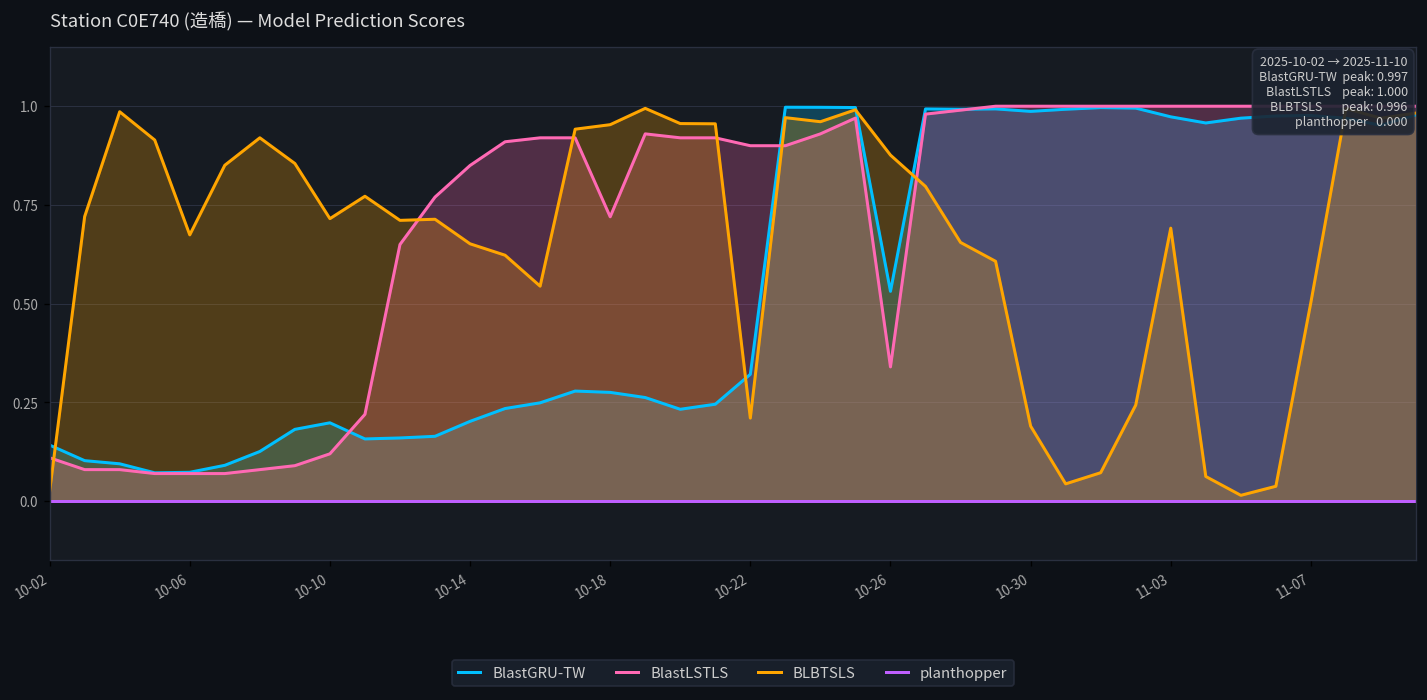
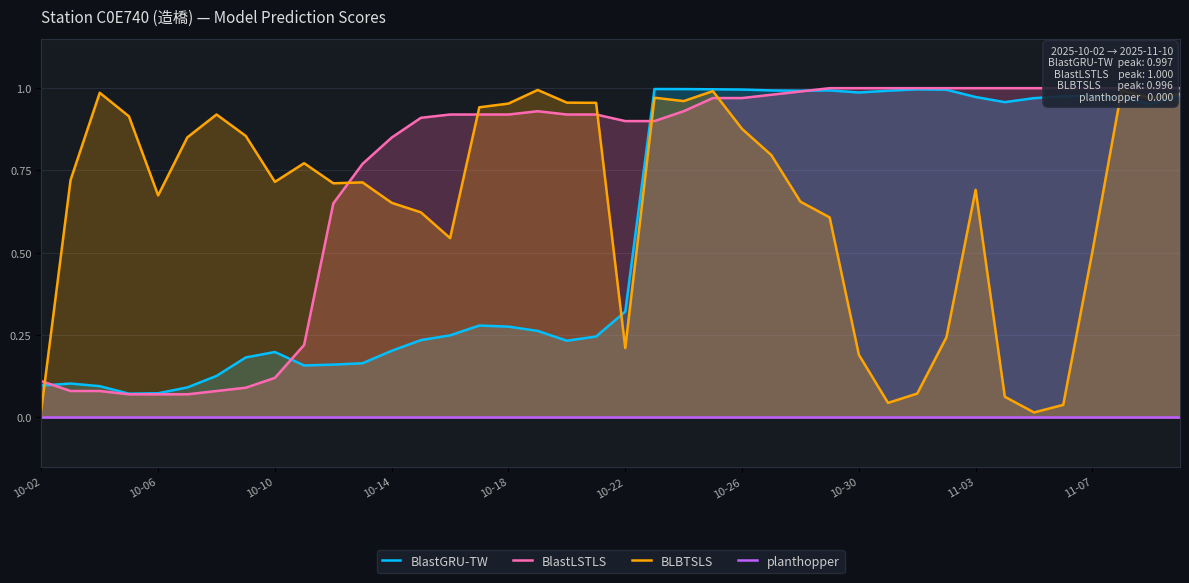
  {
    "BlastGRU-TW": {
-     "10-02": 0.14,
+     "10-02": 0.10,
      "10-10": 0.20,
      "10-14": 0.20,
      "10-18": 0.28,
      "10-22": 0.32,
-     "10-26": 0.53,
+     "10-26": 1.00,
      "10-30": 0.99,
      "11-03": 0.97
    },
    "BlastLSTLS": {
      "10-02": 0.11,
      "10-10": 0.12,
      "10-14": 0.85,
-     "10-18": 0.72,
+     "10-18": 0.92,
      "10-22": 0.90,
-     "10-26": 0.34,
+     "10-26": 0.97,
      "10-30": 1.00,
      "11-03": 1.00
    },
    "BLBTSLS": {
      "10-02": 0.02,
      "10-06": 0.67,
      "10-10": 0.72,
      "10-14": 0.65,
      "10-18": 0.95,
      "10-22": 0.21,
      "10-26": 0.88,
      "10-30": 0.19,
      "11-03": 0.69,
      "11-07": 0.50
    },
    "planthopper": {
      "10-02": 0.00,
      "10-06": 0.00,
      "10-10": 0.00,
      "10-14": 0.00,
      "10-18": 0.00,
      "10-22": 0.00,
      "10-26": 0.00,
      "10-30": 0.00,
      "11-03": 0.00,
      "11-07": 0.00
    }
  }
